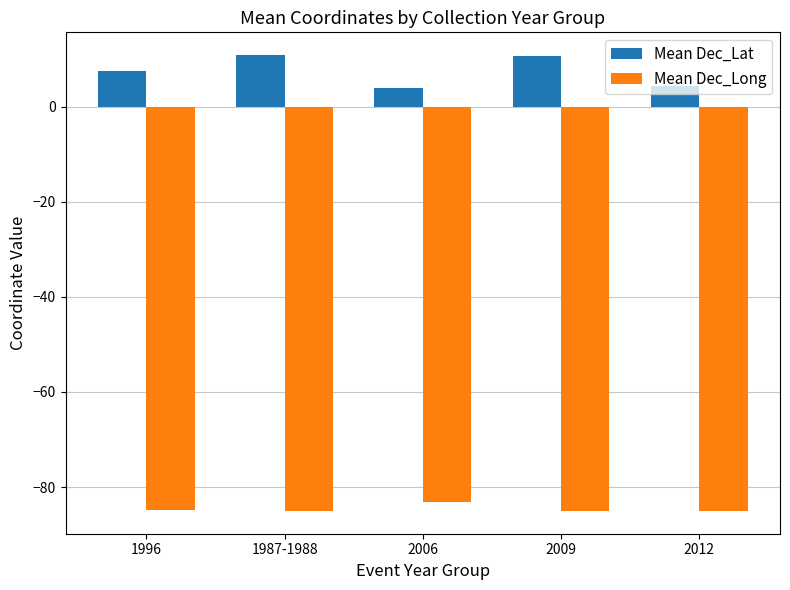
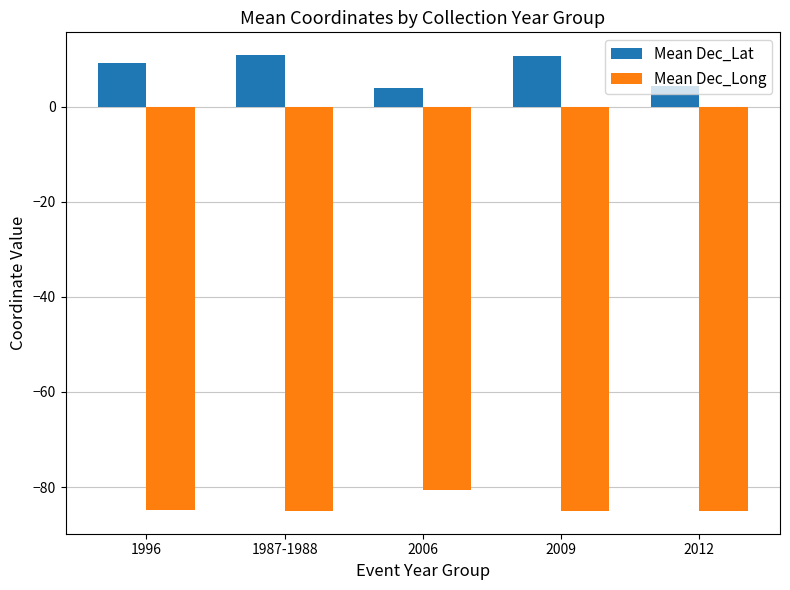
  {
    "Mean Dec_Lat": {
-     "1996": 7,
+     "1996": 9,
      "1987-1988": 11,
      "2006": 4,
      "2009": 11
    },
    "Mean Dec_Long": {
      "1996": -85,
      "1987-1988": -85,
-     "2006": -83,
+     "2006": -81,
      "2009": -85,
      "2012": -85
    }
  }
